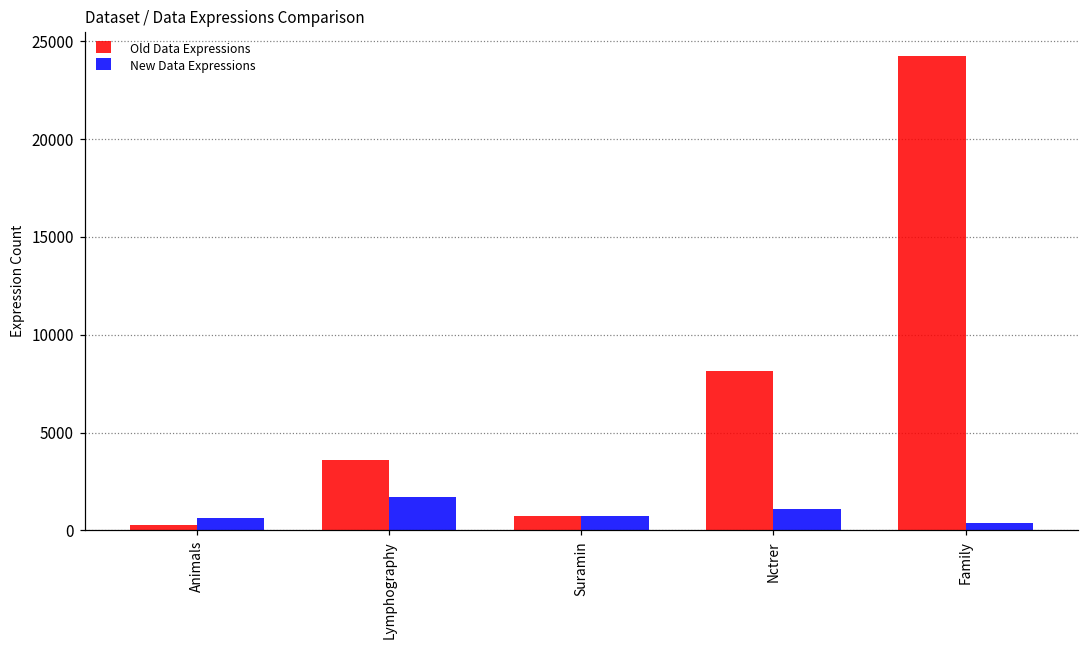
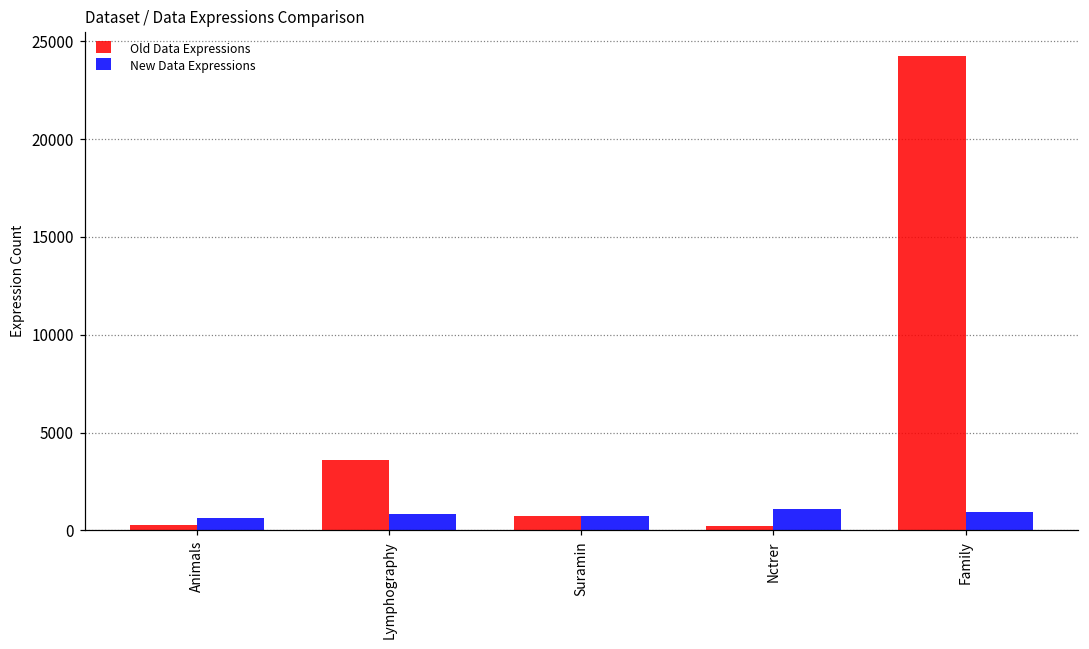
  {
    "Old Data Expressions": {
      "Animals": 200,
      "Lymphography": 3600,
      "Suramin": 700,
-     "Nctrer": 8100,
+     "Nctrer": 200,
      "Family": 24300
    },
    "New Data Expressions": {
      "Animals": 600,
-     "Lymphography": 1700,
+     "Lymphography": 800,
      "Suramin": 700,
      "Nctrer": 1100,
-     "Family": 400
+     "Family": 900
    }
  }
